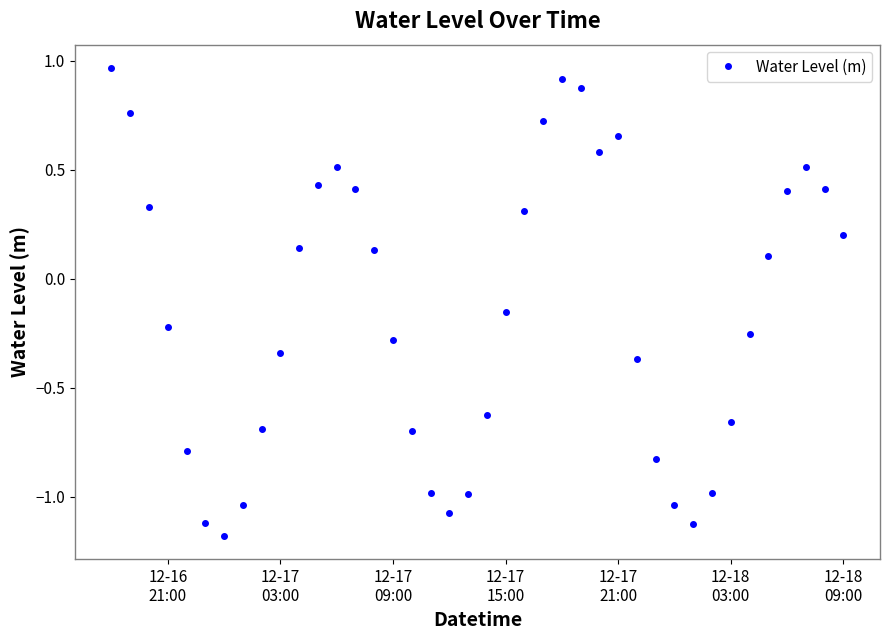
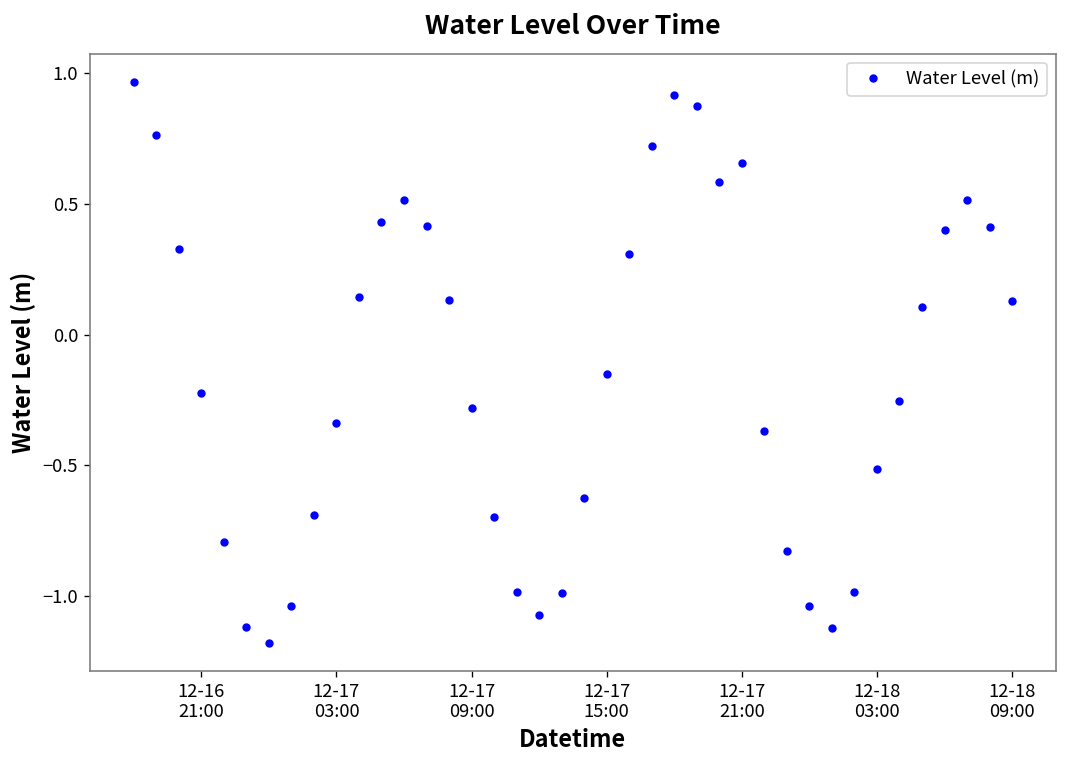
  {
    "12-16 21:00": -0.22,
    "12-17 03:00": -0.34,
    "12-17 09:00": -0.28,
    "12-17 15:00": -0.15,
    "12-17 21:00": 0.66,
-   "12-18 03:00": -0.65,
-   "12-18 09:00": 0.20
+   "12-18 03:00": -0.51,
+   "12-18 09:00": 0.13
  }
